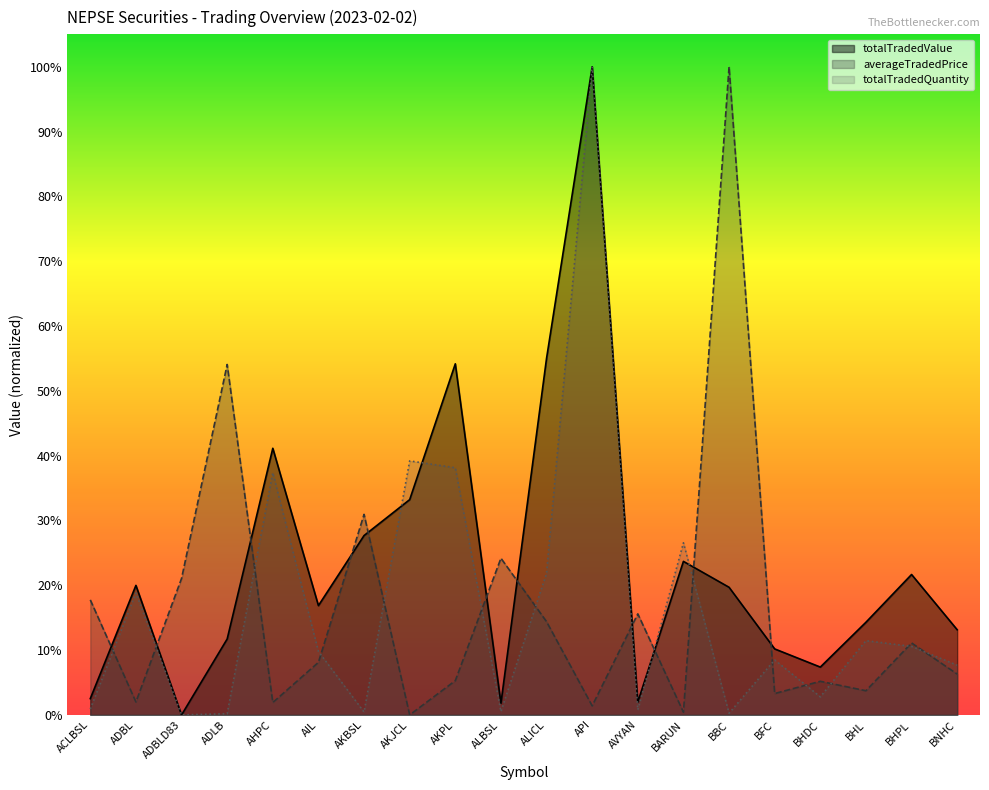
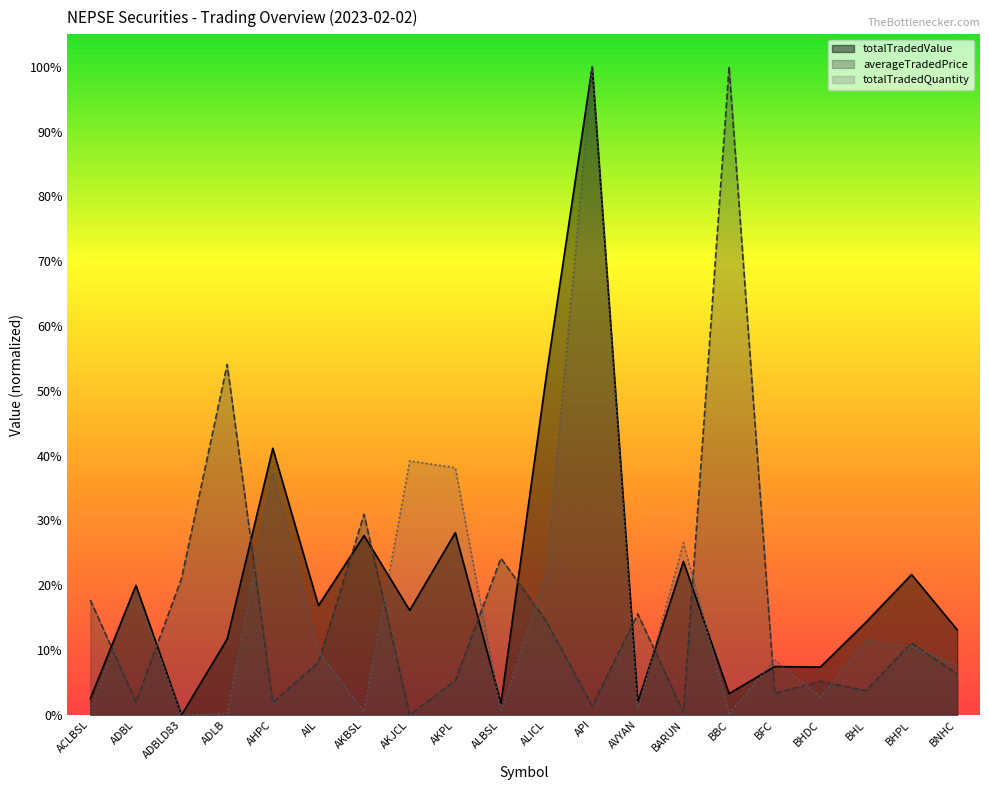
  {
    "totalTradedValue": {
      "ACLBSL": "3%",
      "ADBL": "20%",
      "ADLB": "12%",
      "AHPC": "41%",
      "AIL": "17%",
      "AKBSL": "28%",
-     "AKJCL": "33%",
-     "AKPL": "54%",
+     "AKJCL": "16%",
+     "AKPL": "28%",
      "ALBSL": "2%",
-     "ALICL": "55%",
+     "ALICL": "53%",
      "AVYAN": "2%",
      "BARUN": "24%",
-     "BBC": "20%",
-     "BFC": "10%",
+     "BBC": "3%",
+     "BFC": "7%",
      "BHDC": "7%",
      "BHL": "14%",
      "BHPL": "22%",
      "BNHC": "13%"
    }
  }
